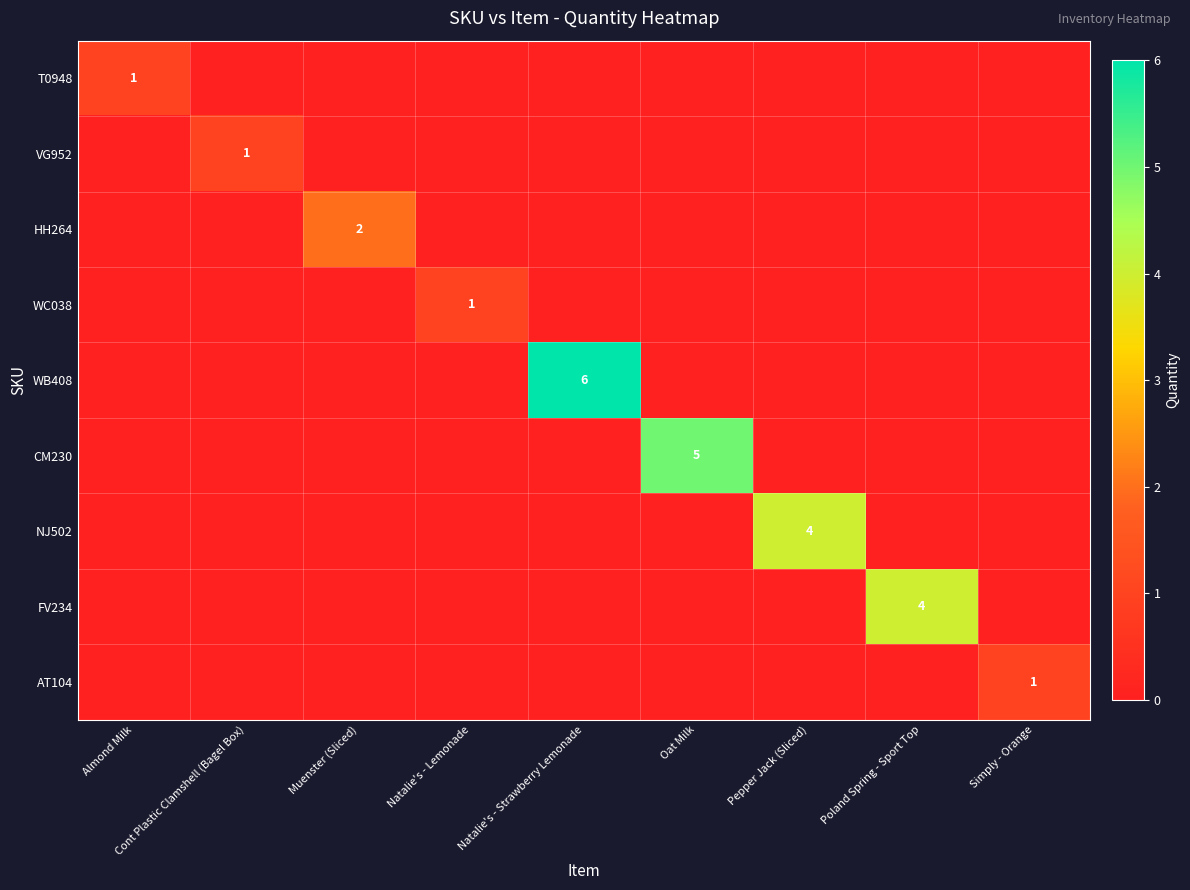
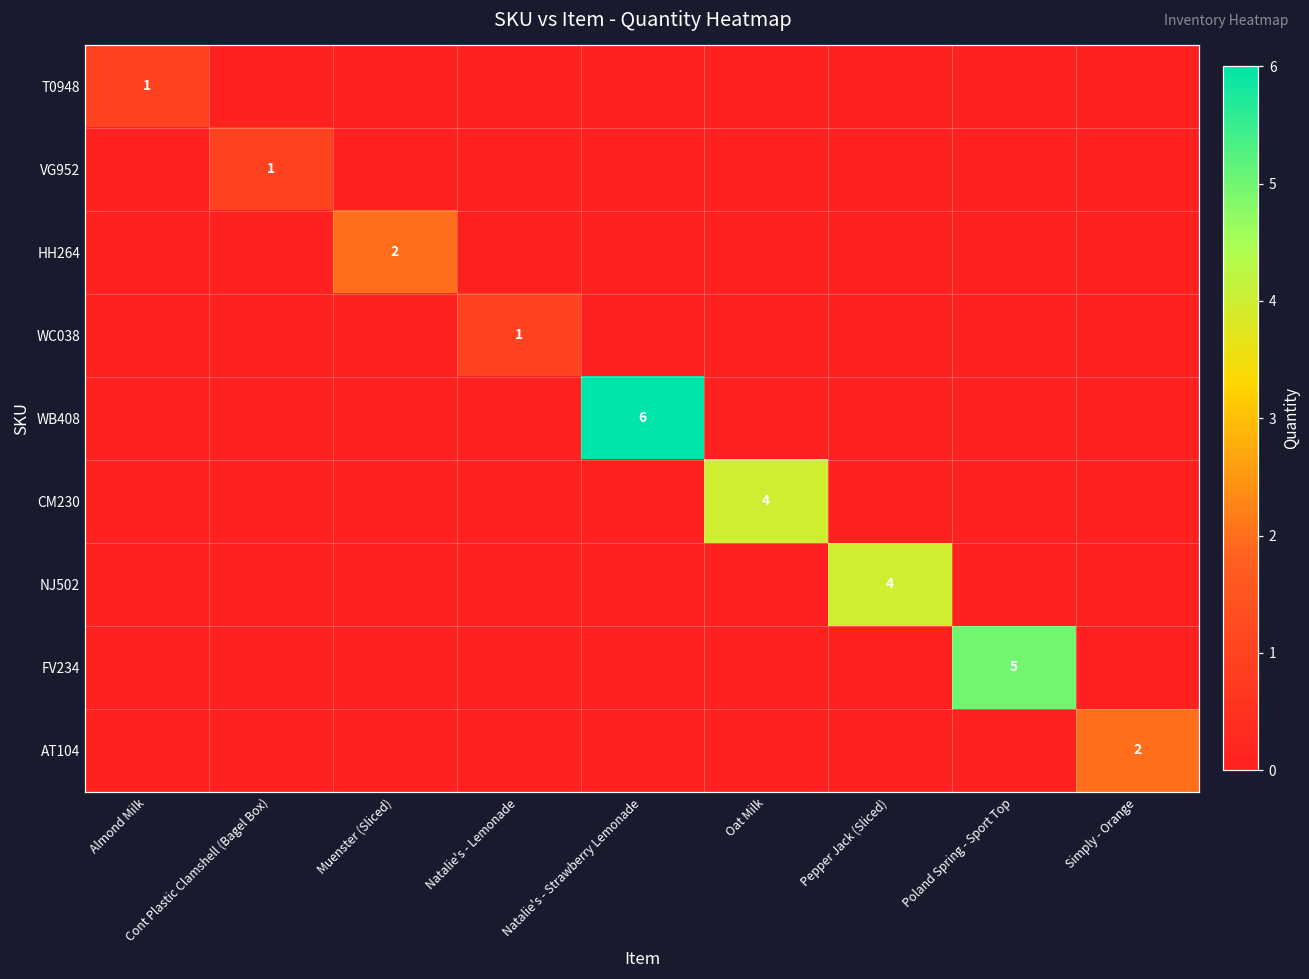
  {
    "T0948": {
      "Almond Milk": 1
    },
    "VG952": {
      "Cont Plastic Clamshell (Bagel Box)": 1
    },
    "HH264": {
      "Muenster (Sliced)": 2
    },
    "WC038": {
      "Natalie's - Lemonade": 1
    },
    "WB408": {
      "Natalie's - Strawberry Lemonade": 6
    },
    "CM230": {
-     "Oat Milk": 5
+     "Oat Milk": 4
    },
    "NJ502": {
      "Pepper Jack (Sliced)": 4
    },
    "FV234": {
-     "Poland Spring - Sport Top": 4
+     "Poland Spring - Sport Top": 5
    },
    "AT104": {
-     "Simply - Orange": 1
+     "Simply - Orange": 2
    }
  }
